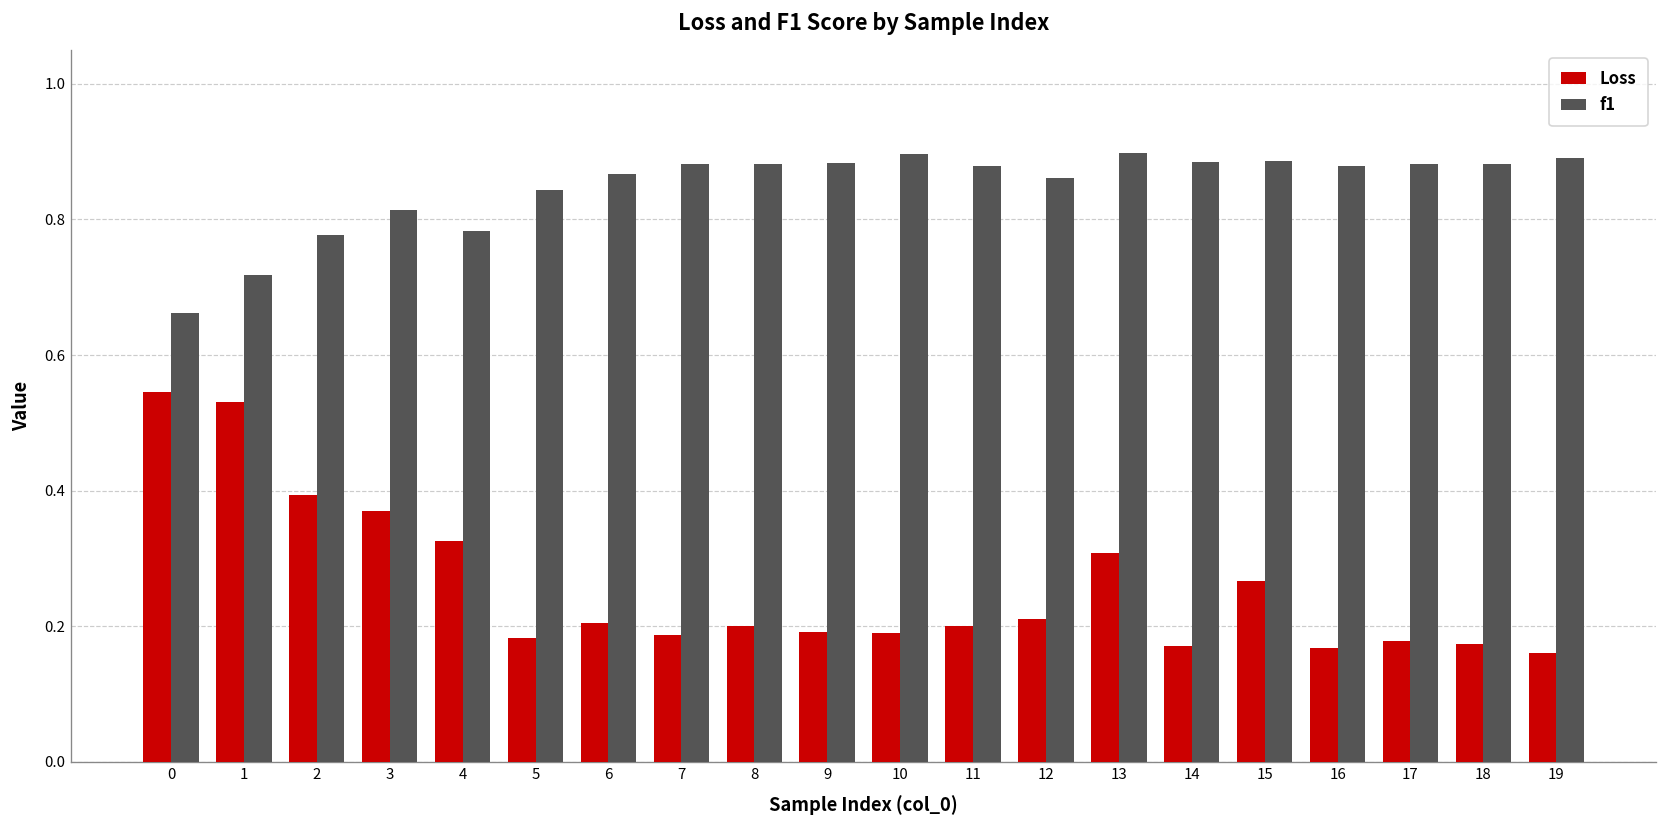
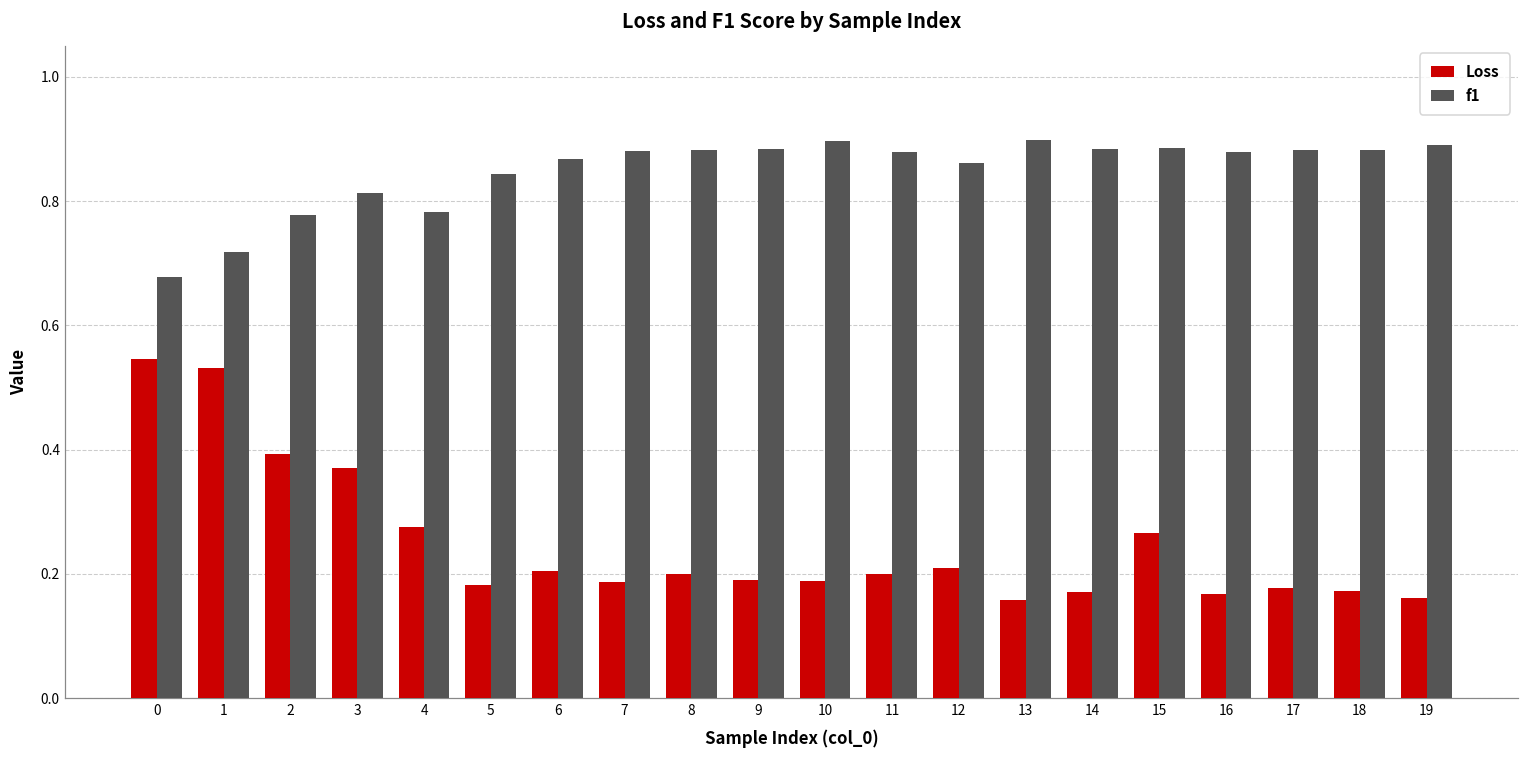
  {
    "Loss": {
      "0": 0.55,
      "1": 0.53,
      "2": 0.39,
      "3": 0.37,
-     "4": 0.33,
+     "4": 0.28,
      "5": 0.18,
      "6": 0.20,
      "7": 0.19,
      "8": 0.20,
      "9": 0.19,
      "10": 0.19,
      "11": 0.20,
      "12": 0.21,
-     "13": 0.31,
+     "13": 0.16,
      "14": 0.17,
      "15": 0.27,
      "16": 0.17,
      "17": 0.18,
      "18": 0.17,
      "19": 0.16
    },
    "f1": {
-     "0": 0.66,
+     "0": 0.68,
      "1": 0.72,
      "2": 0.78,
      "3": 0.81,
      "4": 0.78,
      "5": 0.84,
      "6": 0.87,
      "7": 0.88,
      "8": 0.88,
      "9": 0.88,
      "10": 0.90,
      "11": 0.88,
      "12": 0.86,
      "13": 0.90,
      "14": 0.88,
      "15": 0.89,
      "16": 0.88,
      "17": 0.88,
      "18": 0.88,
      "19": 0.89
    }
  }
